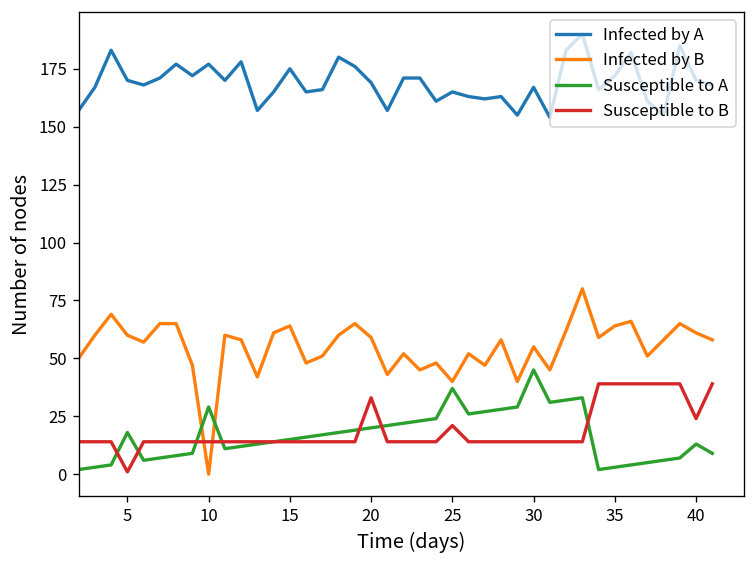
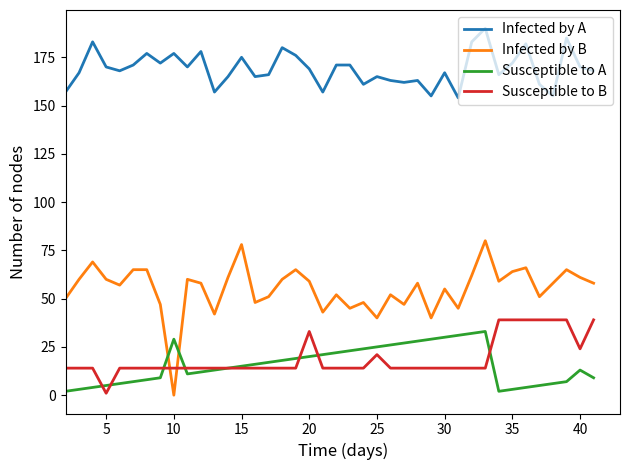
  {
    "Infected by A": {
      "5": 170,
      "10": 177,
      "15": 175,
      "20": 169,
      "25": 165,
      "30": 167
    },
    "Infected by B": {
      "5": 60,
      "10": 0,
-     "15": 64,
+     "15": 78,
      "20": 59,
      "25": 40,
      "30": 55,
      "35": 64,
      "40": 61
    },
    "Susceptible to A": {
-     "5": 18,
+     "5": 5,
      "10": 29,
      "20": 20,
-     "25": 37,
-     "30": 45,
+     "25": 25,
+     "30": 30,
      "35": 3,
      "40": 13
    },
    "Susceptible to B": {
      "5": 1,
      "10": 14,
      "20": 33,
      "25": 21,
      "30": 14,
      "35": 39,
      "40": 24
    }
  }
